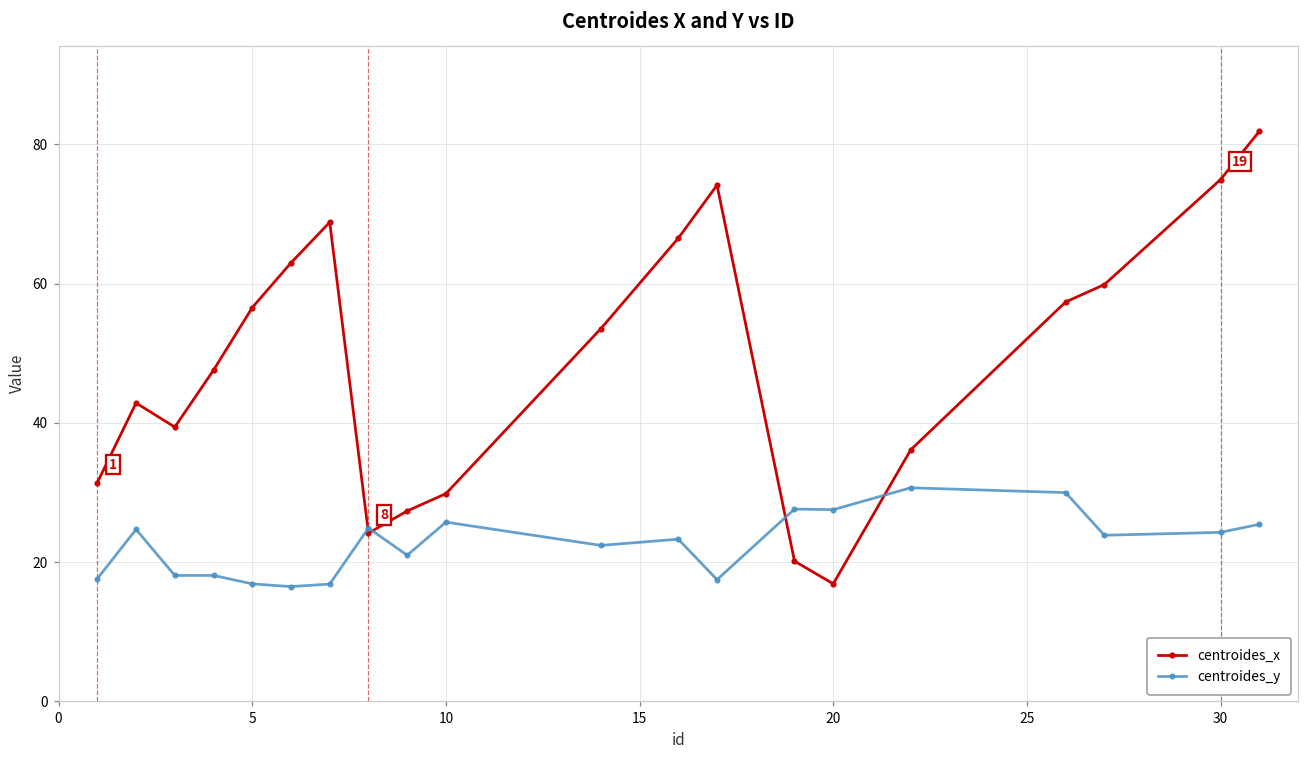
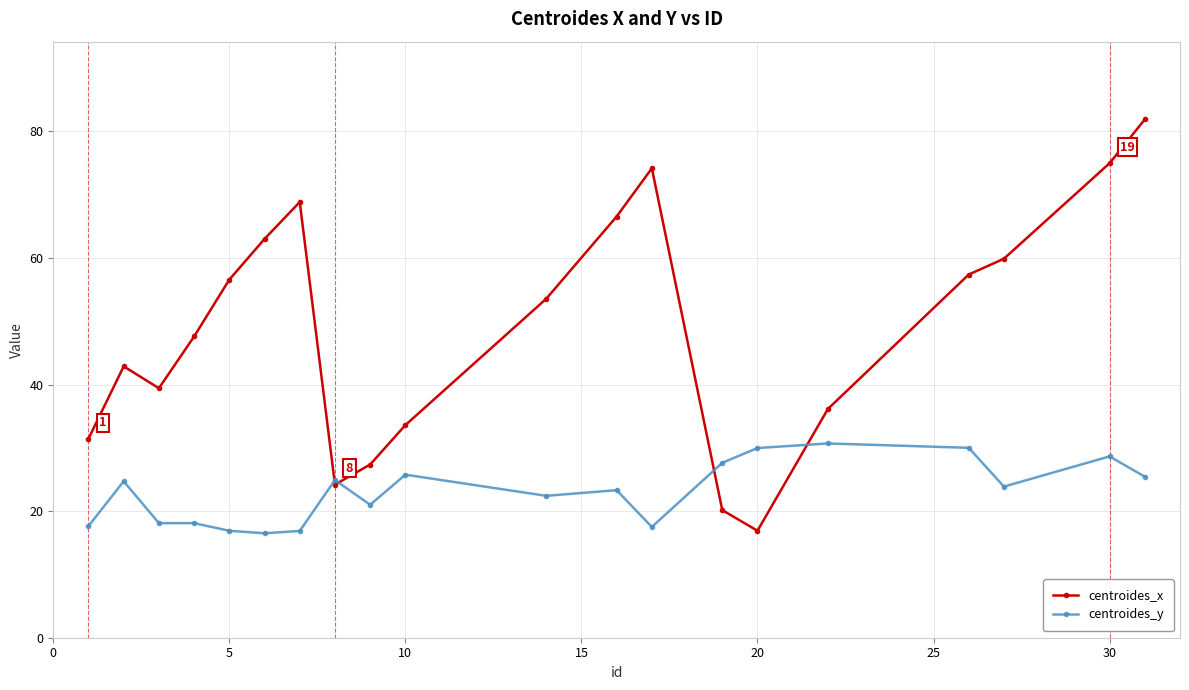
  {
    "centroides_x": {
      "5": 57,
-     "10": 30,
+     "10": 34,
      "20": 17
    },
    "centroides_y": {
      "5": 17,
      "10": 26,
-     "20": 28,
-     "30": 24
+     "20": 30,
+     "30": 29
    }
  }
